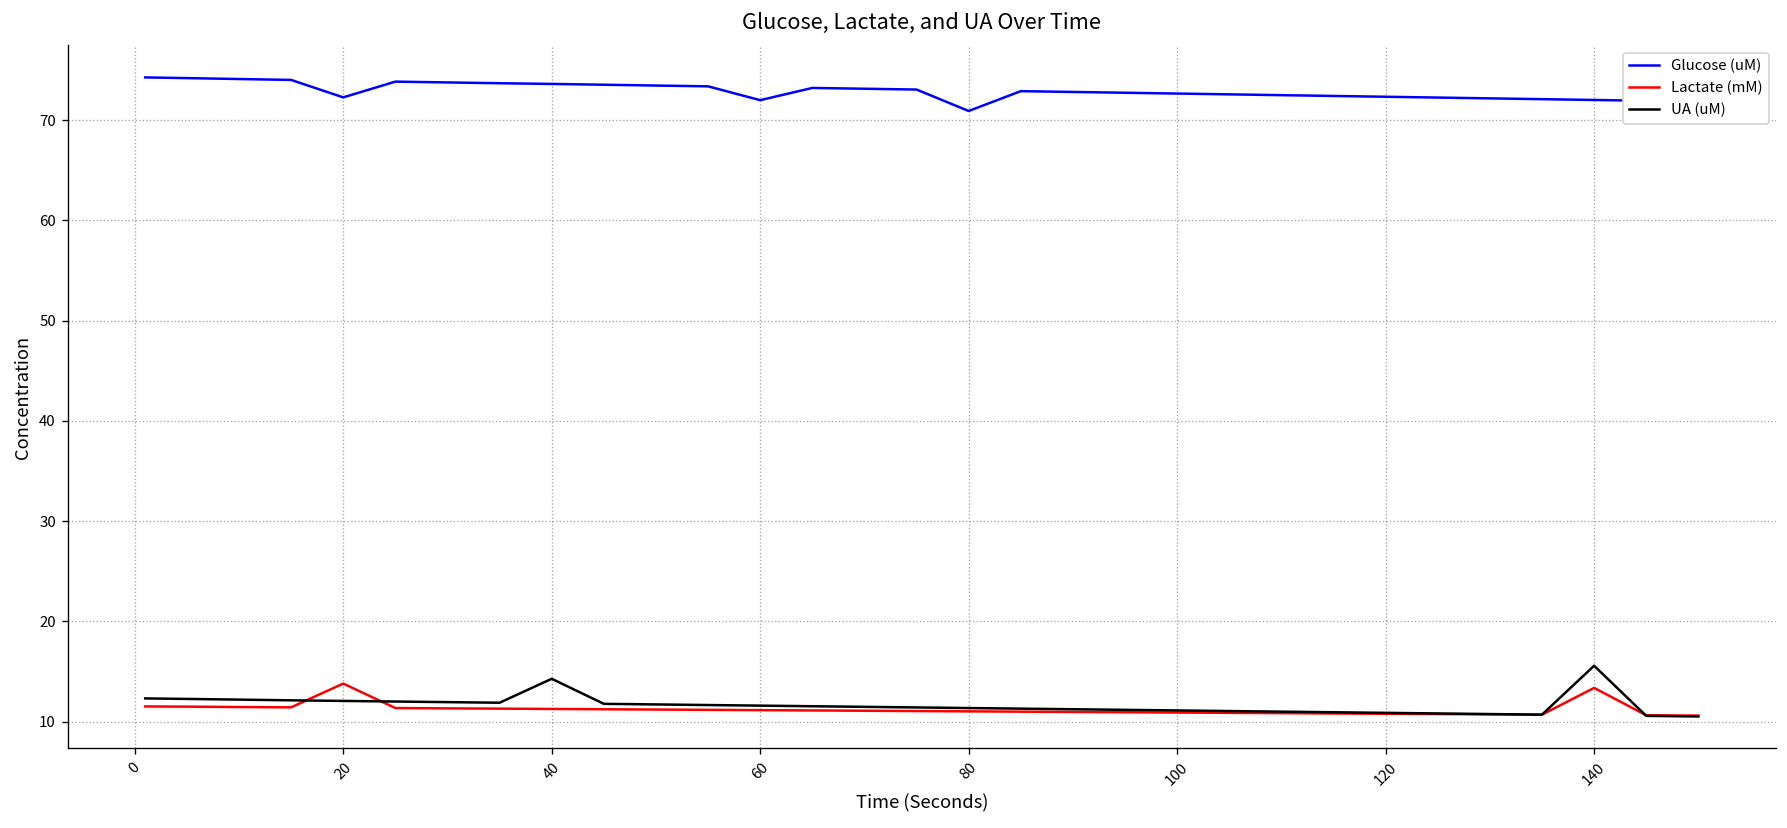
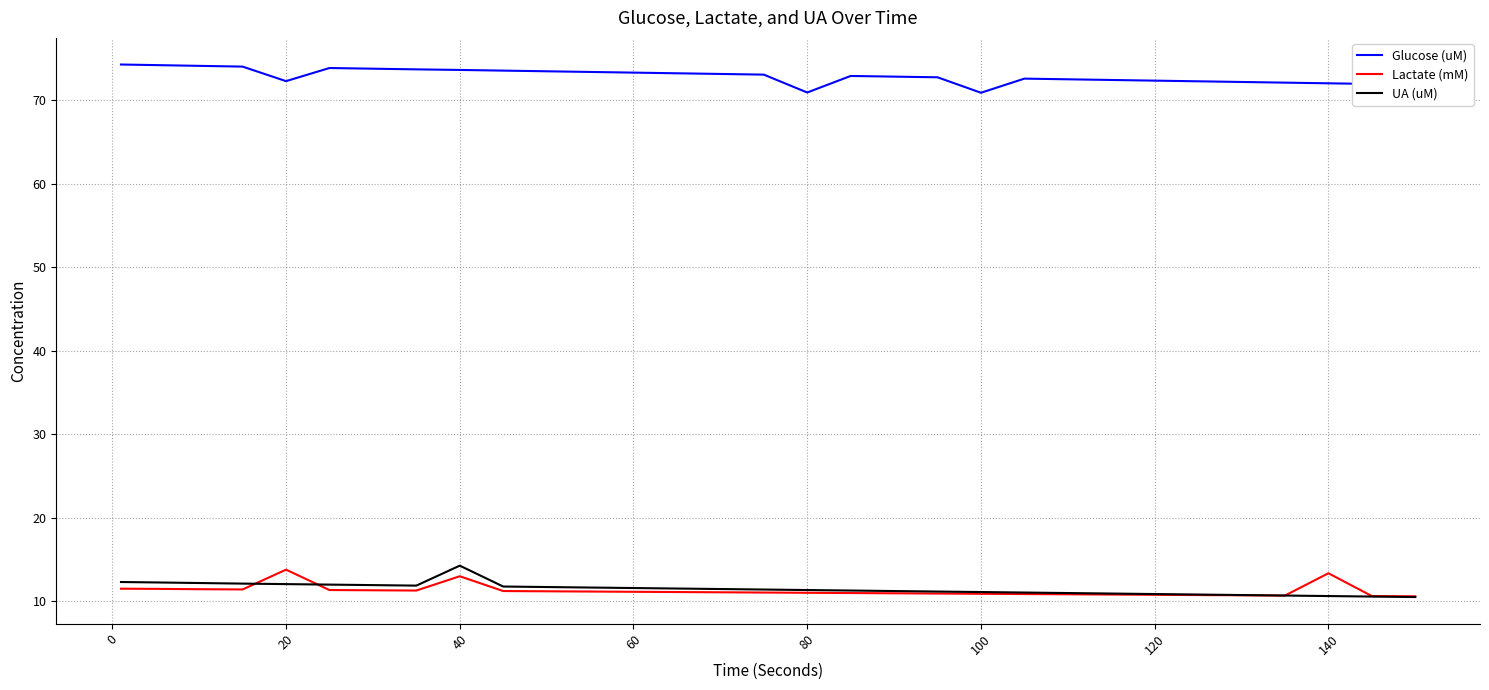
  {
    "Glucose (uM)": {
      "20": 72,
      "40": 74,
-     "60": 72,
+     "60": 73,
      "80": 71,
-     "100": 73,
+     "100": 71,
      "120": 72,
      "140": 72
    },
    "Lactate (mM)": {
      "20": 14,
-     "40": 11,
+     "40": 13,
      "60": 11,
      "80": 11,
      "140": 13
    },
    "UA (uM)": {
      "20": 12,
      "40": 14,
      "60": 12,
      "80": 11,
-     "140": 16
+     "140": 11
    }
  }
